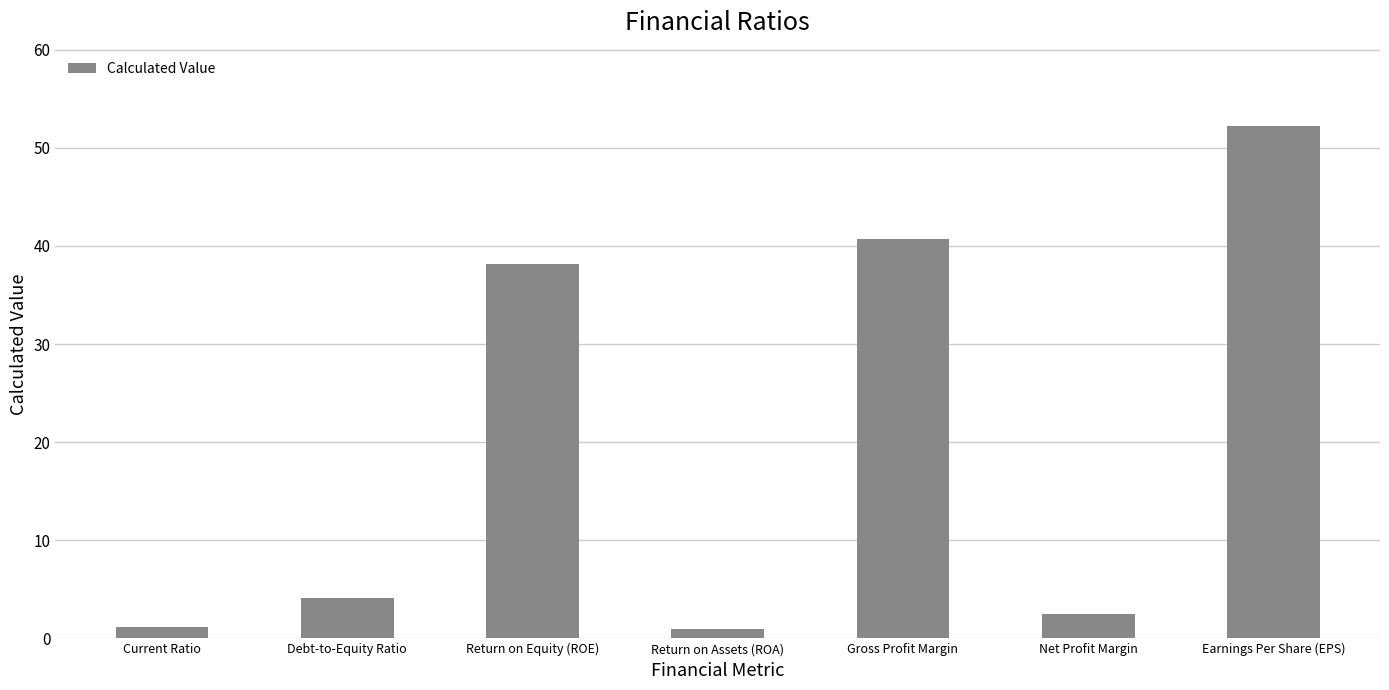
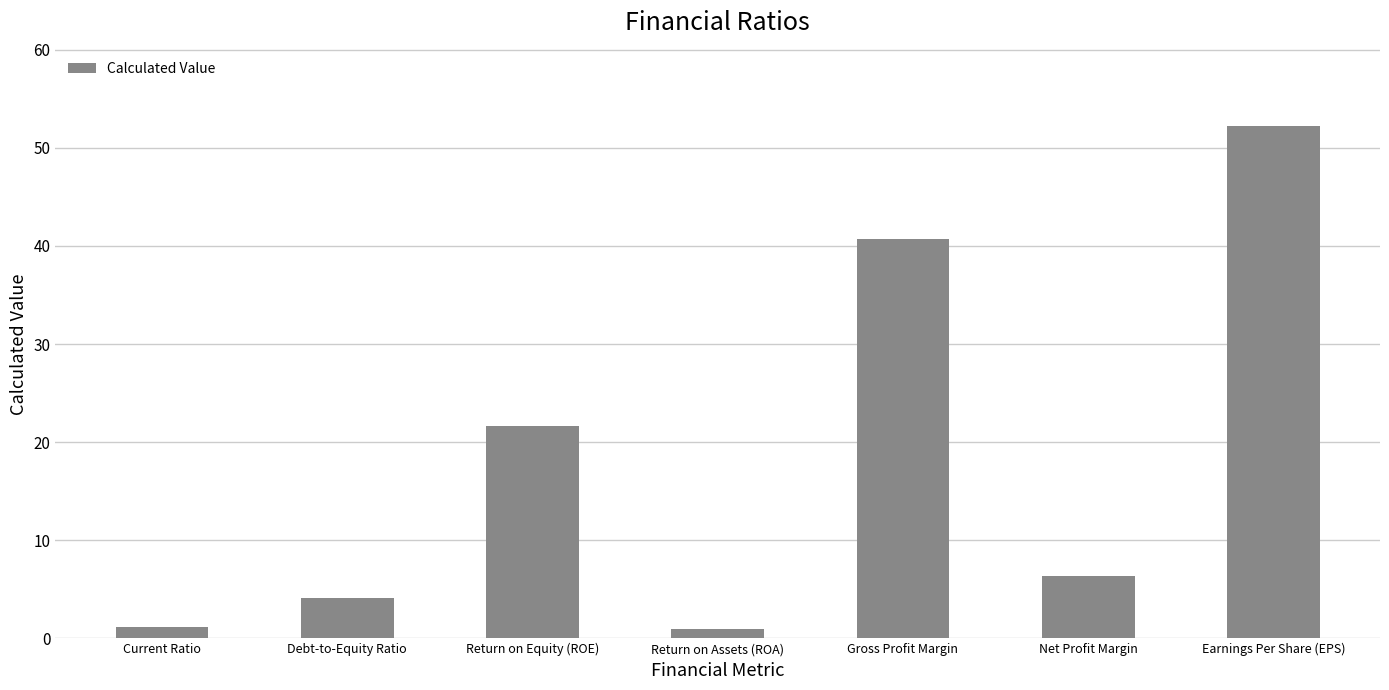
  {
    "Current Ratio": 1,
    "Debt-to-Equity Ratio": 4,
-   "Return on Equity (ROE)": 38,
+   "Return on Equity (ROE)": 22,
    "Return on Assets (ROA)": 1,
    "Gross Profit Margin": 41,
-   "Net Profit Margin": 3,
+   "Net Profit Margin": 6,
    "Earnings Per Share (EPS)": 52
  }
